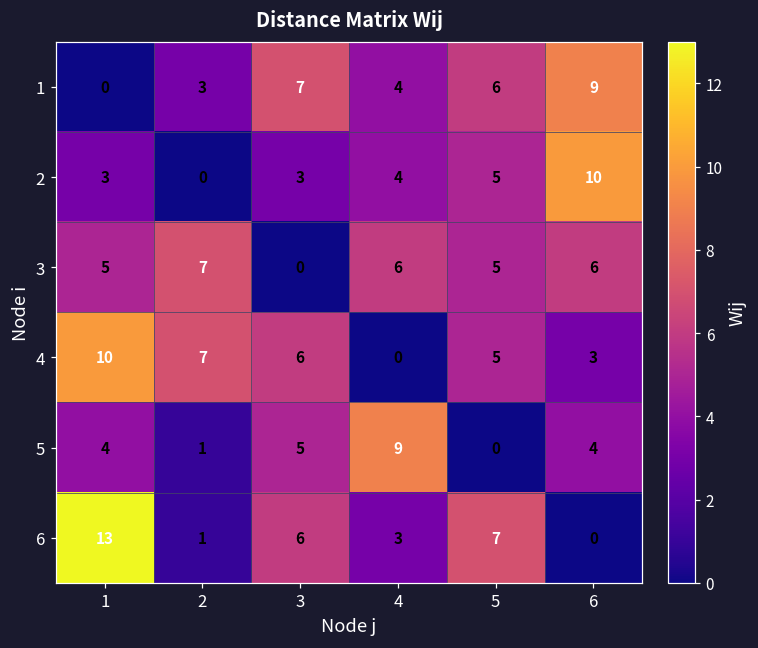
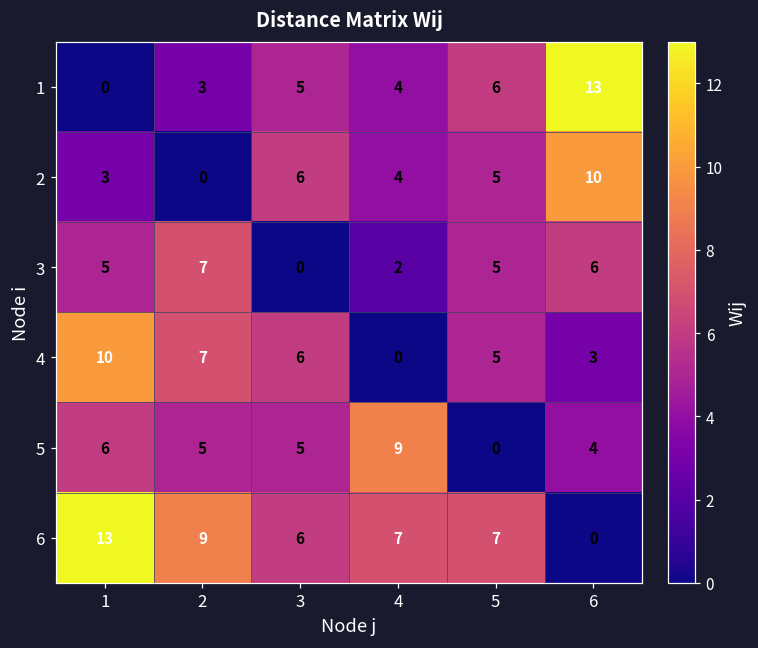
  {
    "1": {
      "1": 0,
      "2": 3,
-     "3": 7,
+     "3": 5,
      "4": 4,
      "5": 6,
-     "6": 9
+     "6": 13
    },
    "2": {
      "1": 3,
      "2": 0,
-     "3": 3,
+     "3": 6,
      "4": 4,
      "5": 5,
      "6": 10
    },
    "3": {
      "1": 5,
      "2": 7,
      "3": 0,
-     "4": 6,
+     "4": 2,
      "5": 5,
      "6": 6
    },
    "4": {
      "1": 10,
      "2": 7,
      "3": 6,
      "4": 0,
      "5": 5,
      "6": 3
    },
    "5": {
-     "1": 4,
-     "2": 1,
+     "1": 6,
+     "2": 5,
      "3": 5,
      "4": 9,
      "5": 0,
      "6": 4
    },
    "6": {
      "1": 13,
-     "2": 1,
+     "2": 9,
      "3": 6,
-     "4": 3,
+     "4": 7,
      "5": 7,
      "6": 0
    }
  }
